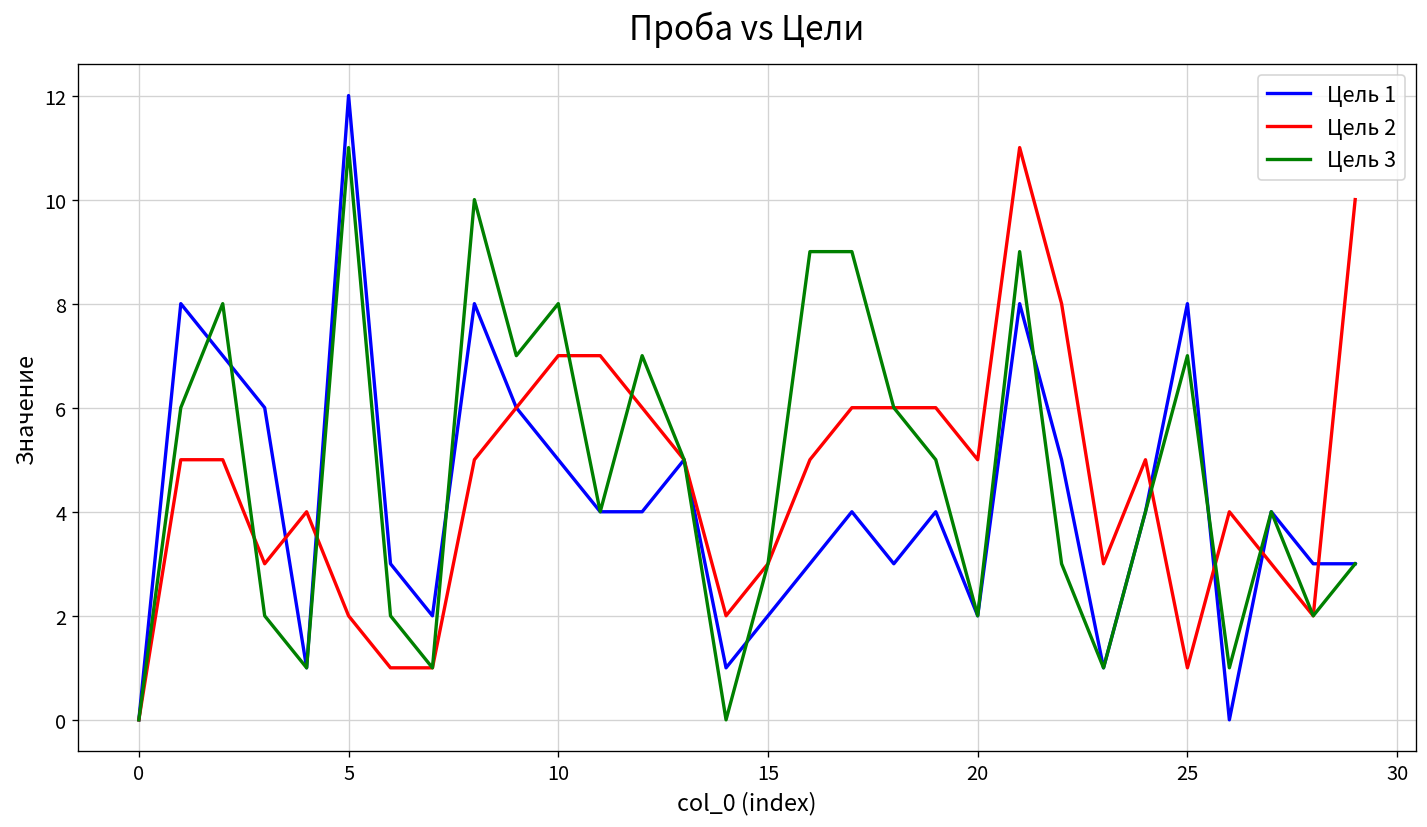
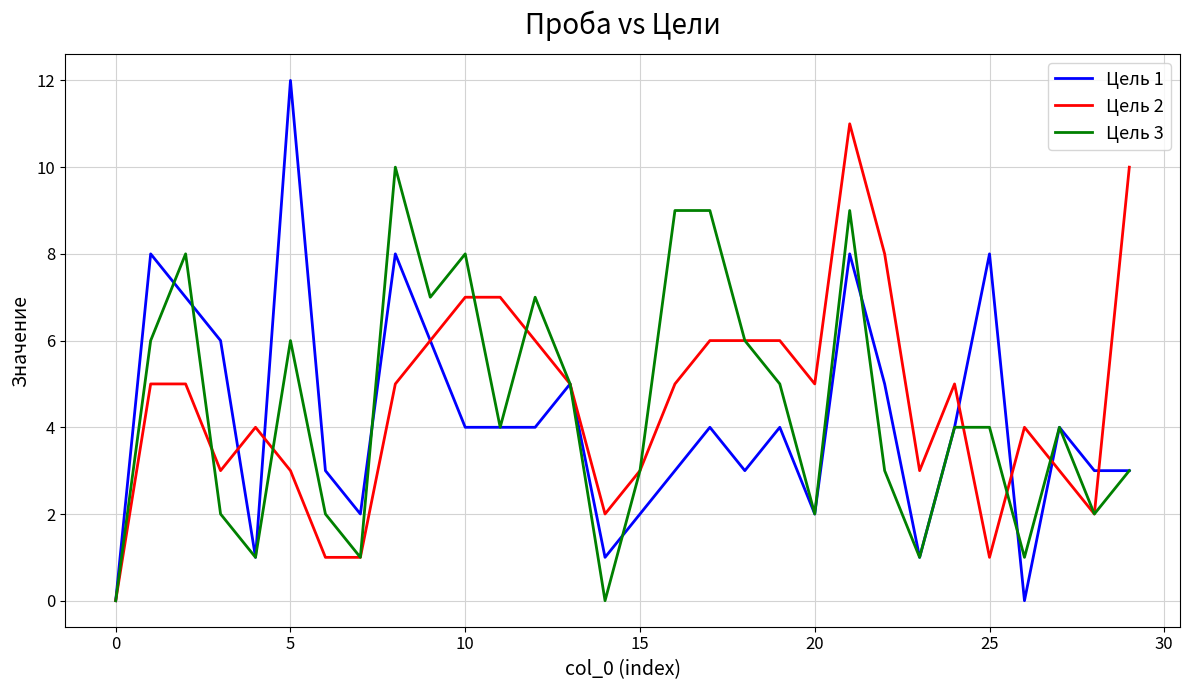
  {
    "Цель 1": {
      "5": 12,
-     "10": 5,
+     "10": 4,
      "15": 2,
      "25": 8
    },
    "Цель 2": {
-     "5": 2,
+     "5": 3,
      "10": 7,
      "20": 5,
      "25": 1
    },
    "Цель 3": {
-     "5": 11,
+     "5": 6,
      "10": 8,
-     "25": 7
+     "25": 4
    }
  }
